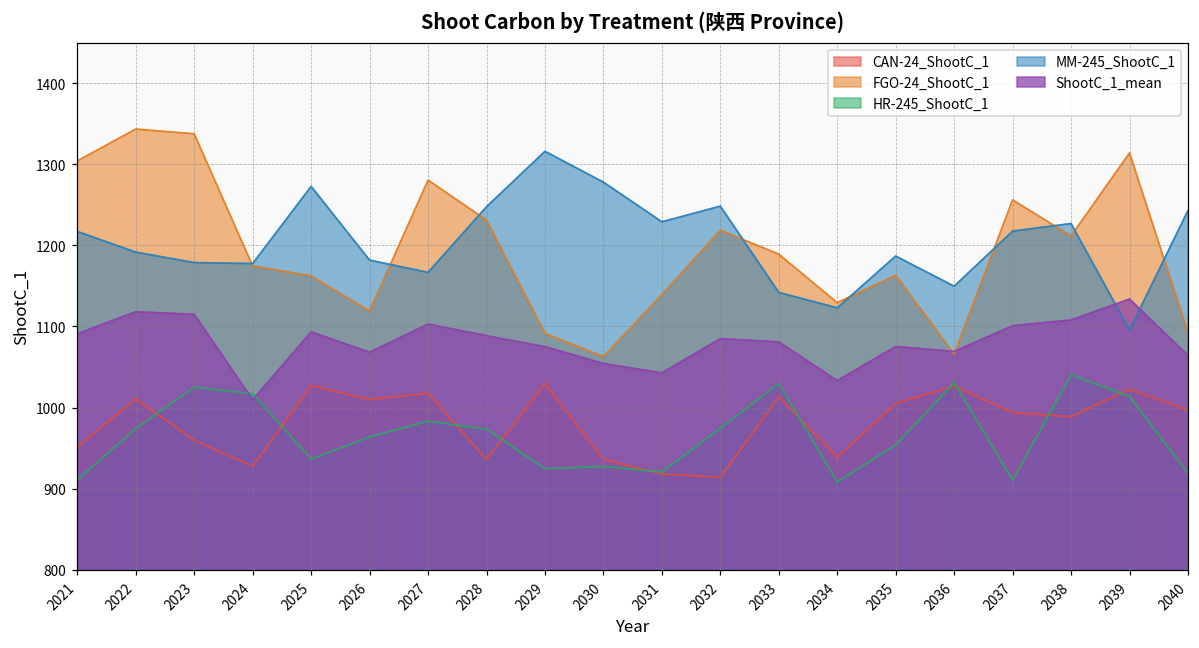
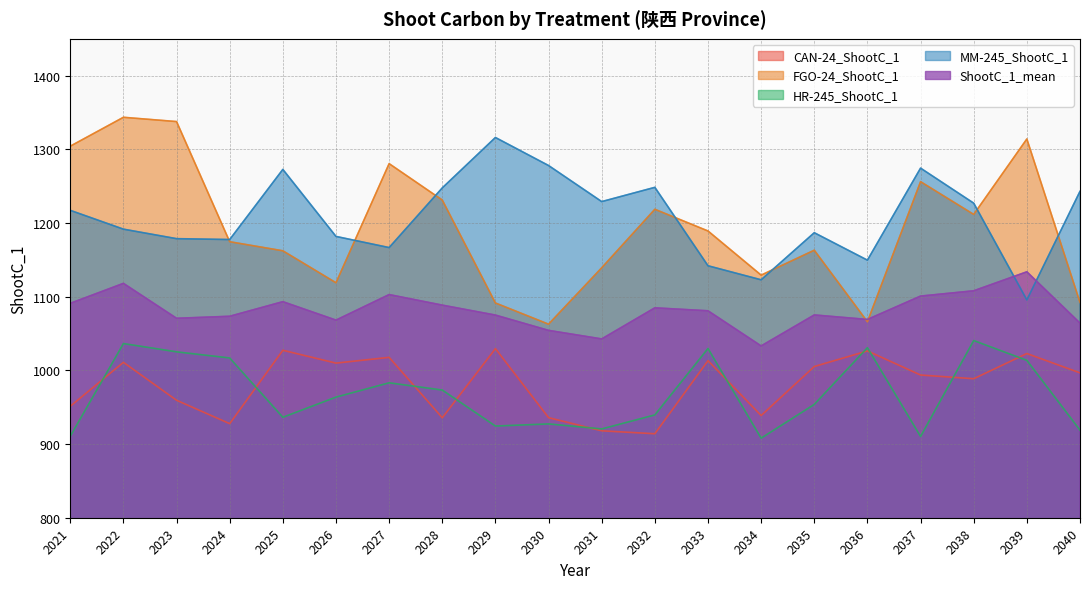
  {
    "HR-245_ShootC_1": {
      "2021": 910,
-     "2022": 970,
+     "2022": 1040,
      "2023": 1030,
      "2024": 1020,
      "2025": 940,
      "2026": 960,
      "2027": 980,
      "2028": 970,
      "2029": 920,
      "2030": 930,
-     "2032": 970,
+     "2032": 940,
      "2033": 1030,
      "2034": 910,
      "2035": 950,
      "2036": 1030,
      "2037": 910,
      "2038": 1040,
      "2039": 1010,
      "2040": 920
    },
    "MM-245_ShootC_1": {
      "2021": 1220,
      "2022": 1190,
      "2023": 1180,
      "2025": 1270,
      "2026": 1180,
      "2027": 1170,
      "2028": 1250,
      "2029": 1320,
      "2030": 1280,
      "2031": 1230,
      "2032": 1250,
      "2033": 1140,
      "2034": 1120,
      "2035": 1190,
      "2036": 1150,
-     "2037": 1220,
+     "2037": 1270,
      "2038": 1230,
      "2039": 1100,
      "2040": 1240
    },
    "ShootC_1_mean": {
      "2021": 1090,
      "2022": 1120,
-     "2023": 1110,
-     "2024": 1010,
+     "2023": 1070,
+     "2024": 1070,
      "2025": 1090,
      "2026": 1070,
      "2027": 1100,
      "2028": 1090,
      "2029": 1080,
      "2030": 1050,
      "2031": 1040,
      "2032": 1080,
      "2033": 1080,
      "2034": 1030,
      "2035": 1080,
      "2037": 1100,
      "2038": 1110,
      "2039": 1130,
      "2040": 1060
    }
  }
